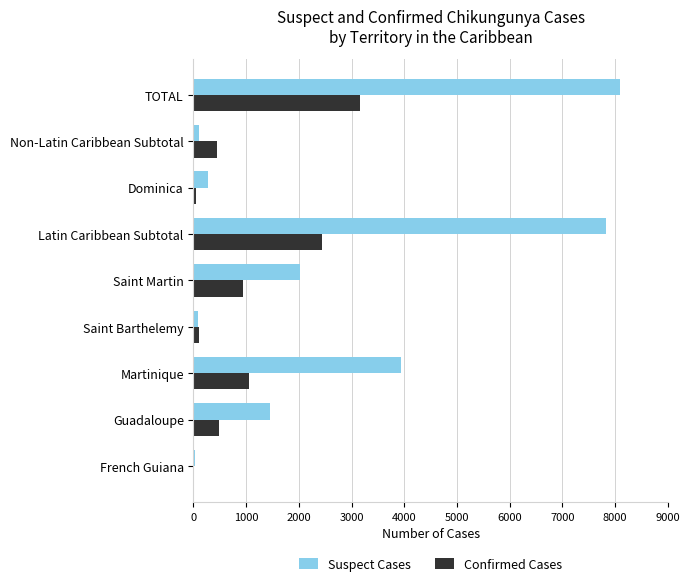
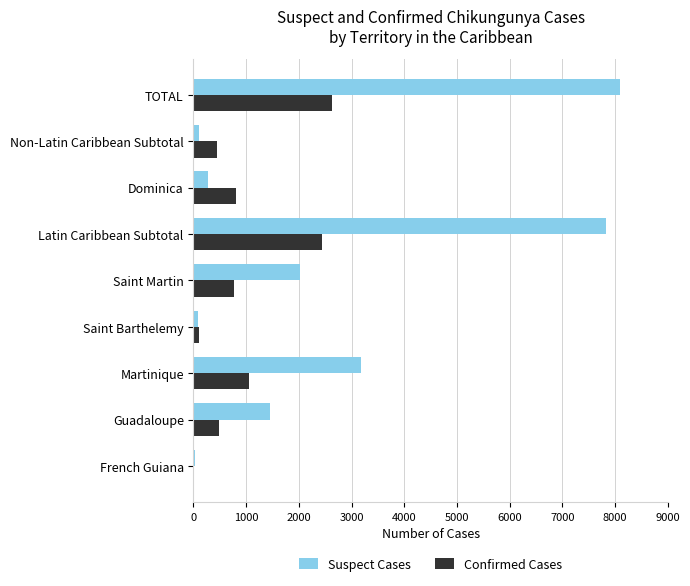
  {
    "Suspect Cases": {
      "TOTAL": 8100,
      "Non-Latin Caribbean Subtotal": 100,
      "Dominica": 300,
      "Latin Caribbean Subtotal": 7800,
      "Saint Martin": 2000,
      "Saint Barthelemy": 100,
-     "Martinique": 3900,
+     "Martinique": 3200,
      "Guadaloupe": 1500
    },
    "Confirmed Cases": {
-     "TOTAL": 3200,
+     "TOTAL": 2600,
      "Non-Latin Caribbean Subtotal": 500,
-     "Dominica": 100,
+     "Dominica": 800,
      "Latin Caribbean Subtotal": 2400,
-     "Saint Martin": 900,
+     "Saint Martin": 800,
      "Saint Barthelemy": 100,
      "Martinique": 1100,
      "Guadaloupe": 500
    }
  }
